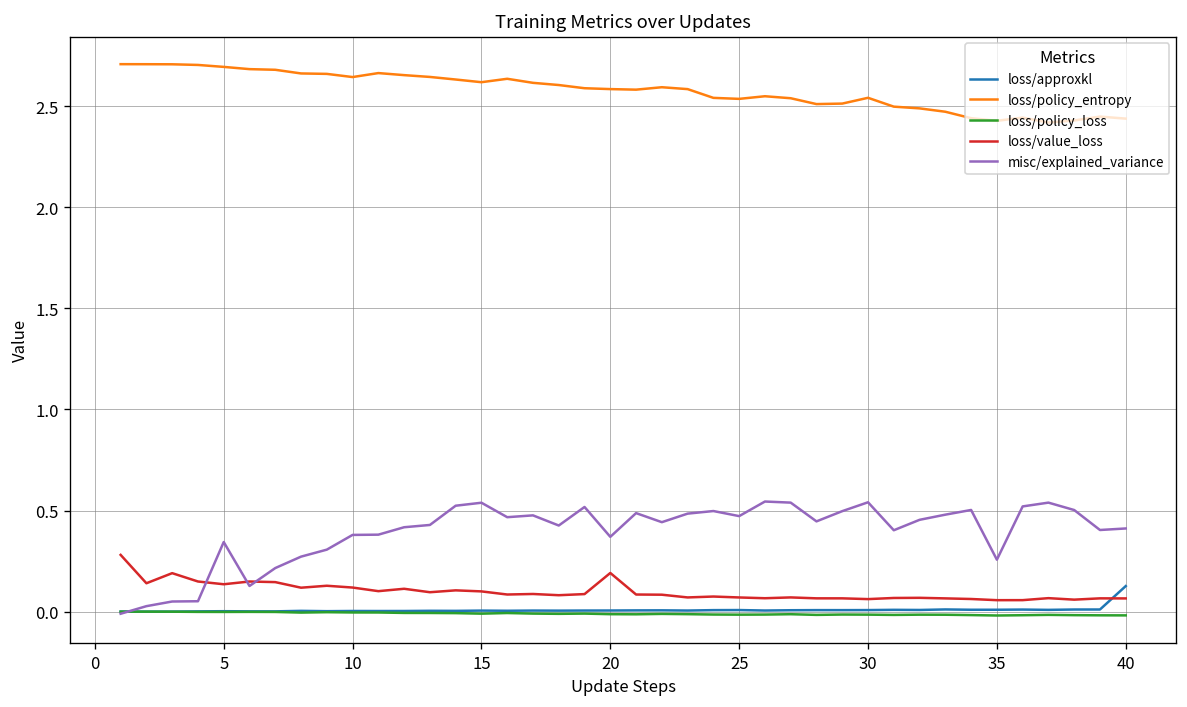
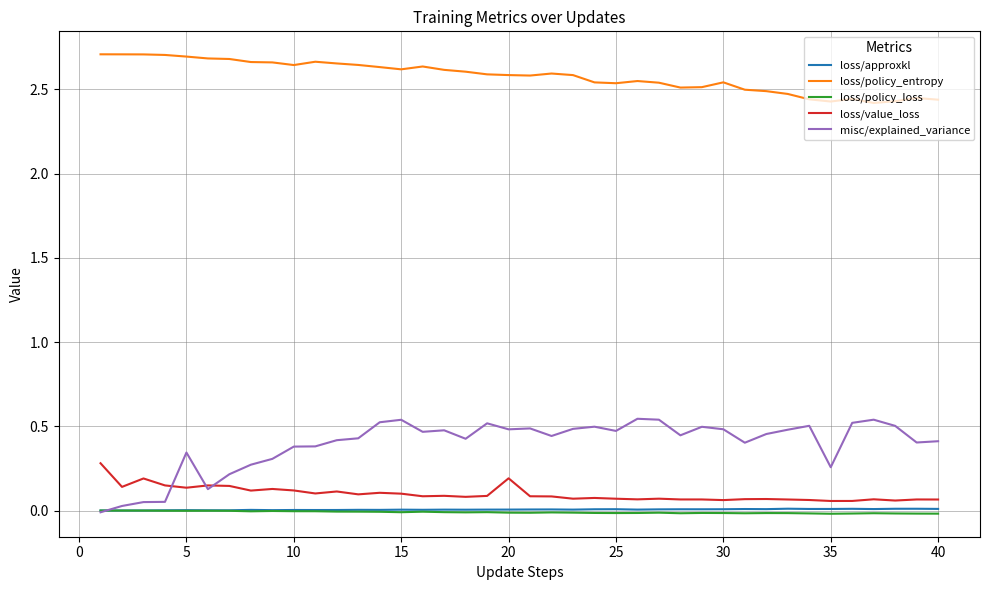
  {
    "loss/approxkl": {
      "15": 0.01,
      "20": 0.01,
      "25": 0.01,
      "30": 0.01,
      "35": 0.01,
-     "40": 0.13
+     "40": 0.01
    },
    "loss/policy_entropy": {
      "5": 2.69,
      "10": 2.64,
      "15": 2.62,
      "20": 2.58,
      "25": 2.54,
      "30": 2.54
    },
    "loss/policy_loss": {
      "15": -0.01,
      "20": -0.01,
      "25": -0.02,
      "30": -0.01,
      "35": -0.02,
      "40": -0.02
    },
    "loss/value_loss": {
      "5": 0.14,
      "10": 0.12,
      "15": 0.10,
      "20": 0.19,
      "25": 0.07,
      "30": 0.06,
      "35": 0.06,
      "40": 0.07
    },
    "misc/explained_variance": {
      "5": 0.34,
      "10": 0.38,
      "15": 0.54,
-     "20": 0.37,
+     "20": 0.48,
      "25": 0.47,
-     "30": 0.54,
+     "30": 0.48,
      "35": 0.26,
      "40": 0.41
    }
  }
